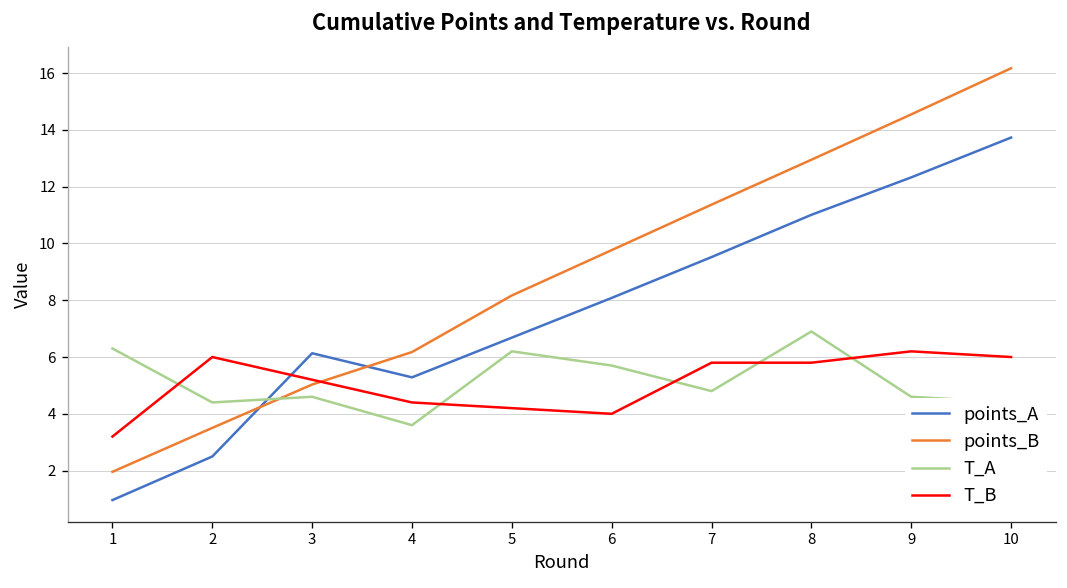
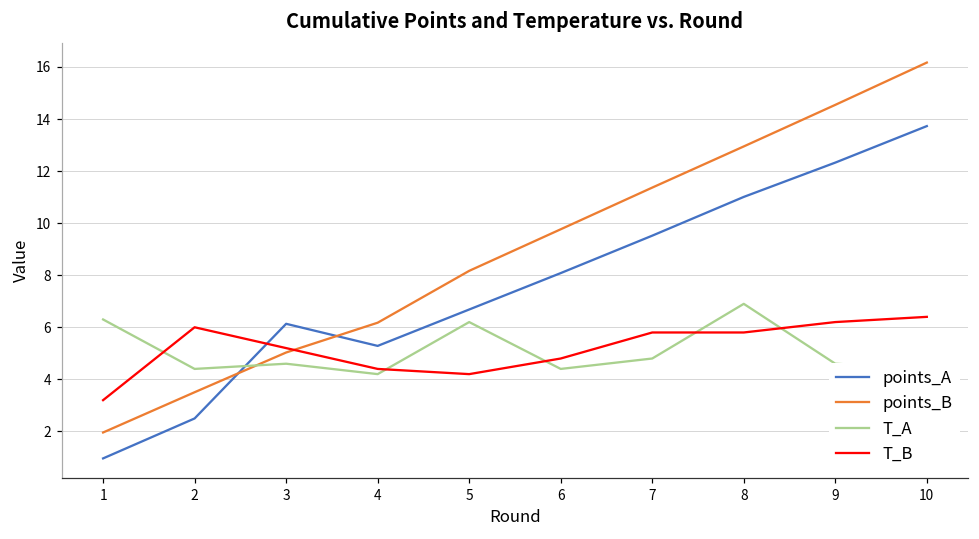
  {
    "points_A": {
      "1": 1.0,
      "2": 2.5,
      "3": 6.1,
      "4": 5.3,
      "5": 6.7,
      "6": 8.1,
      "7": 9.5,
      "8": 11.0,
      "9": 12.3,
      "10": 13.7
    },
    "points_B": {
      "1": 2.0,
      "2": 3.5,
      "3": 5.0,
      "4": 6.2,
      "5": 8.2,
      "6": 9.8,
      "7": 11.4,
      "8": 12.9,
      "9": 14.5,
      "10": 16.2
    },
    "T_A": {
      "1": 6.3,
      "2": 4.4,
      "3": 4.6,
-     "4": 3.6,
+     "4": 4.2,
      "5": 6.2,
-     "6": 5.7,
+     "6": 4.4,
      "7": 4.8,
      "8": 6.9
    },
    "T_B": {
      "1": 3.2,
      "2": 6.0,
      "3": 5.2,
      "4": 4.4,
      "5": 4.2,
-     "6": 4.0,
+     "6": 4.8,
      "7": 5.8,
      "8": 5.8,
      "9": 6.2,
-     "10": 6.0
+     "10": 6.4
    }
  }
